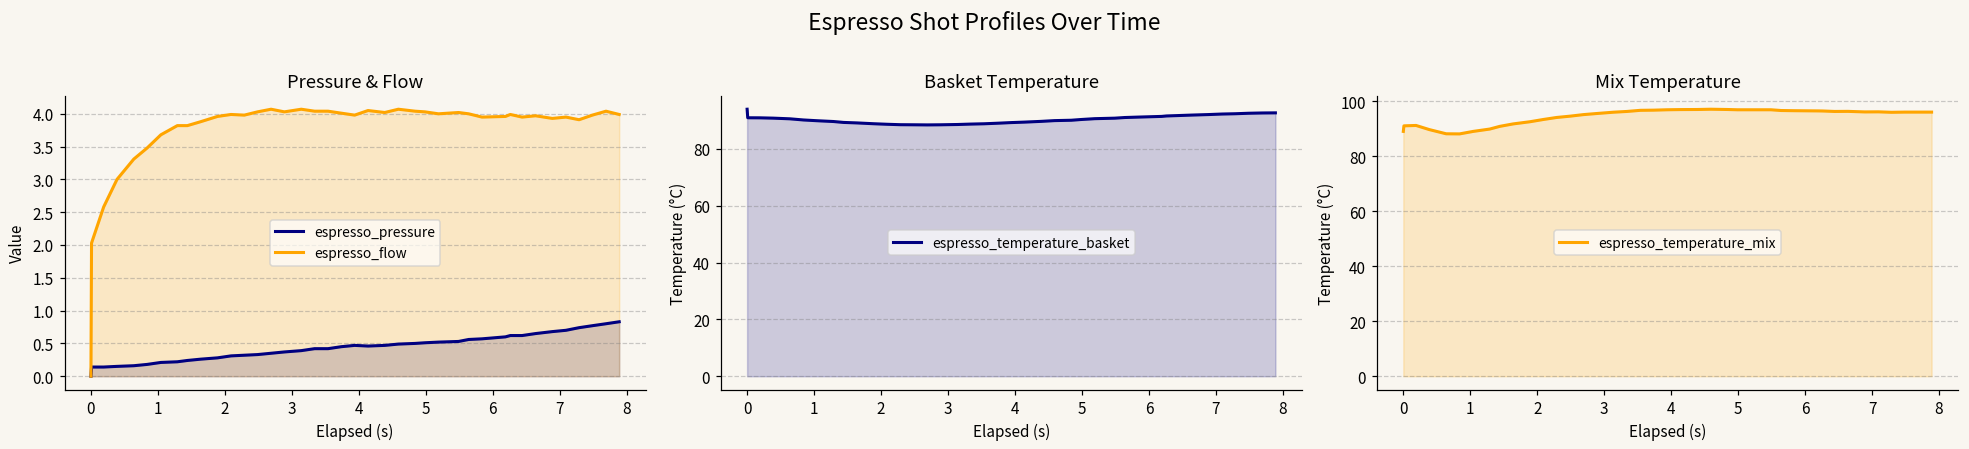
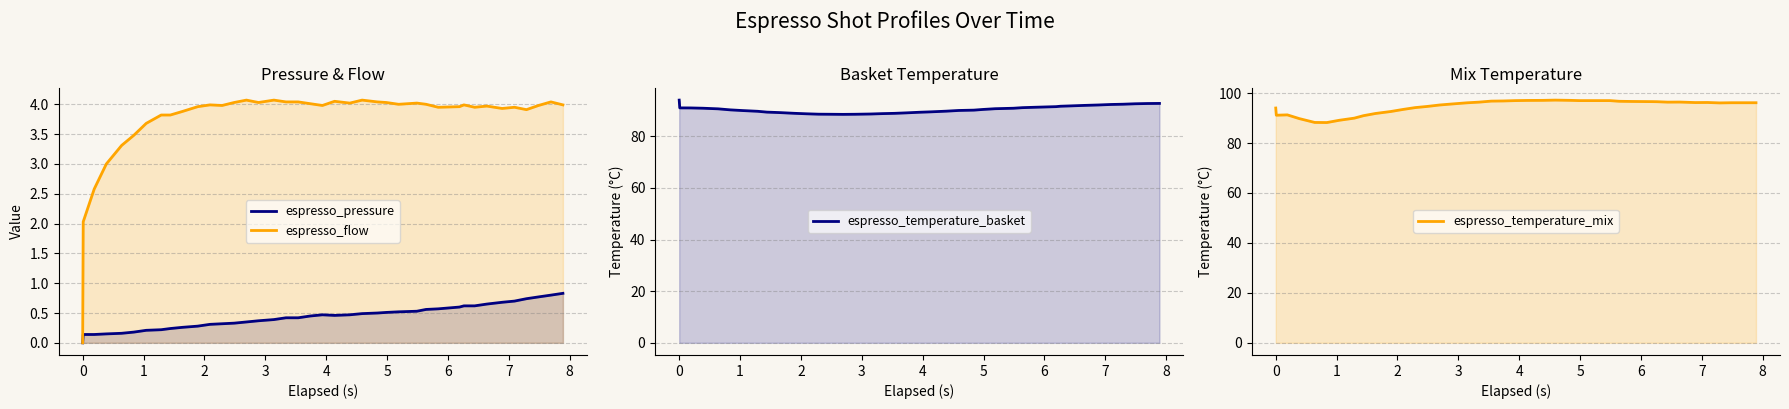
  {
    "Basket Temperature": {
      "0": 94
    },
    "Mix Temperature": {
-     "0": 89
+     "0": 94
    }
  }
